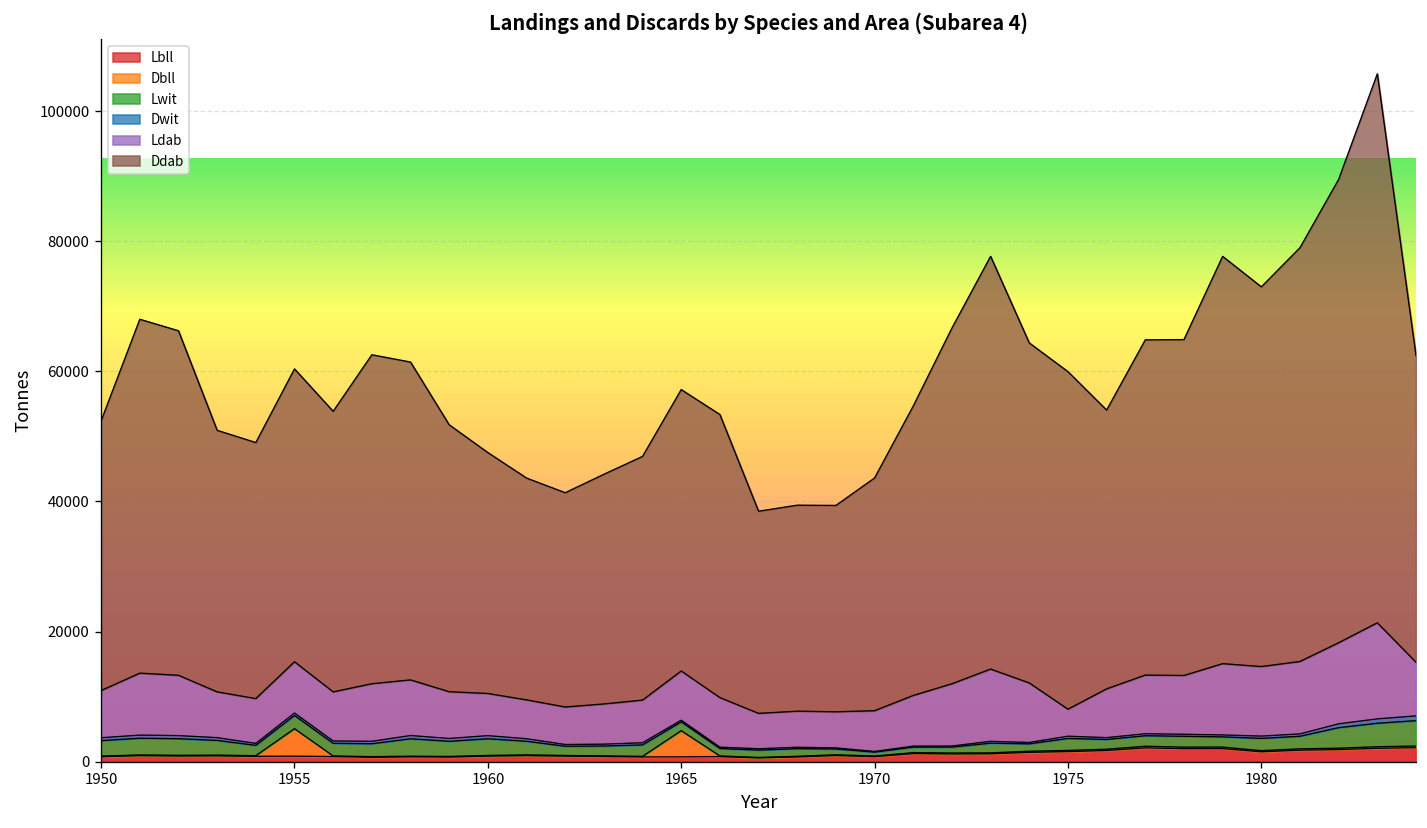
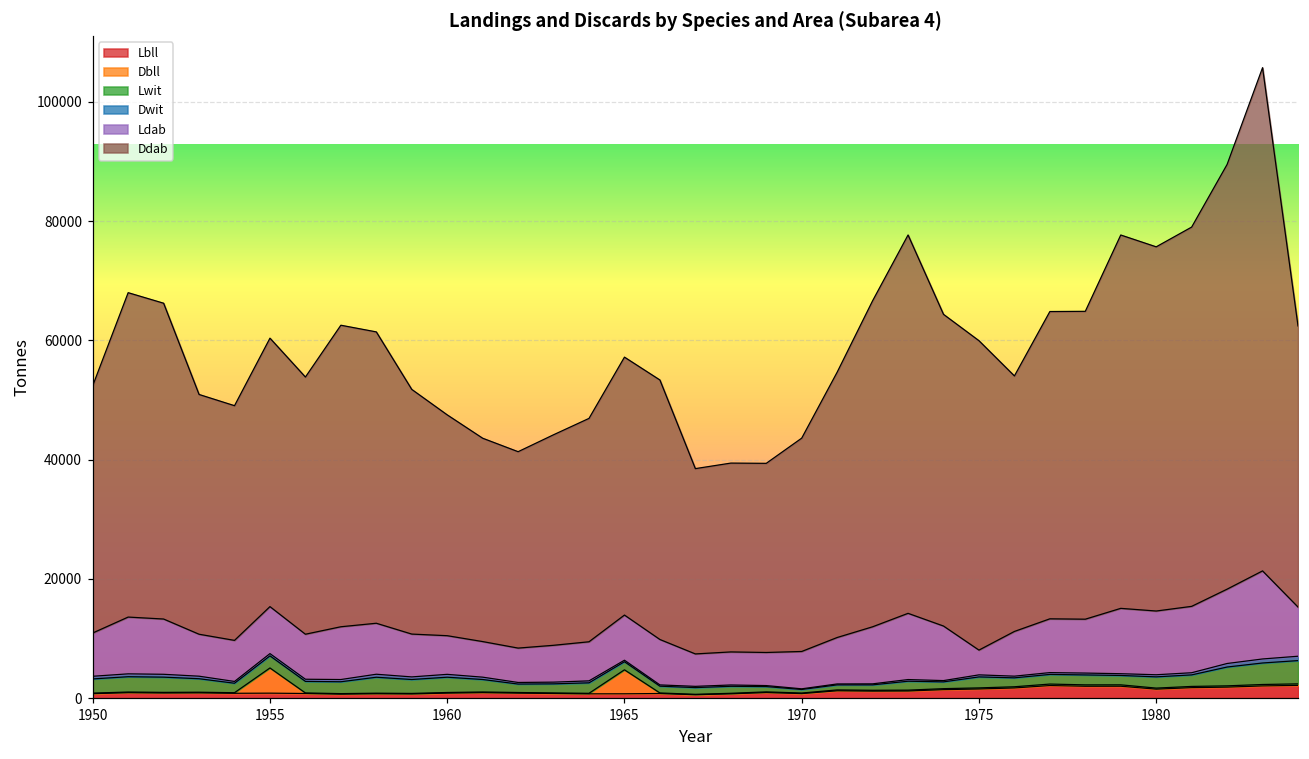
  {
    "Lbll": {
      "1955": 1000,
      "1965": 1000
    },
    "Dbll": {
      "1955": 4000,
      "1965": 4000
    },
    "Lwit": {
      "1960": 3000
    },
    "Dwit": {
      "1960": 0
    },
    "Ldab": {
      "1950": 7000,
      "1955": 8000,
      "1960": 6000,
      "1965": 8000,
      "1970": 6000,
      "1975": 4000,
      "1980": 11000
    },
    "Ddab": {
      "1950": 41000,
      "1955": 45000,
      "1960": 37000,
      "1965": 43000,
      "1970": 36000,
      "1975": 52000,
-     "1980": 58000
+     "1980": 61000
    }
  }
